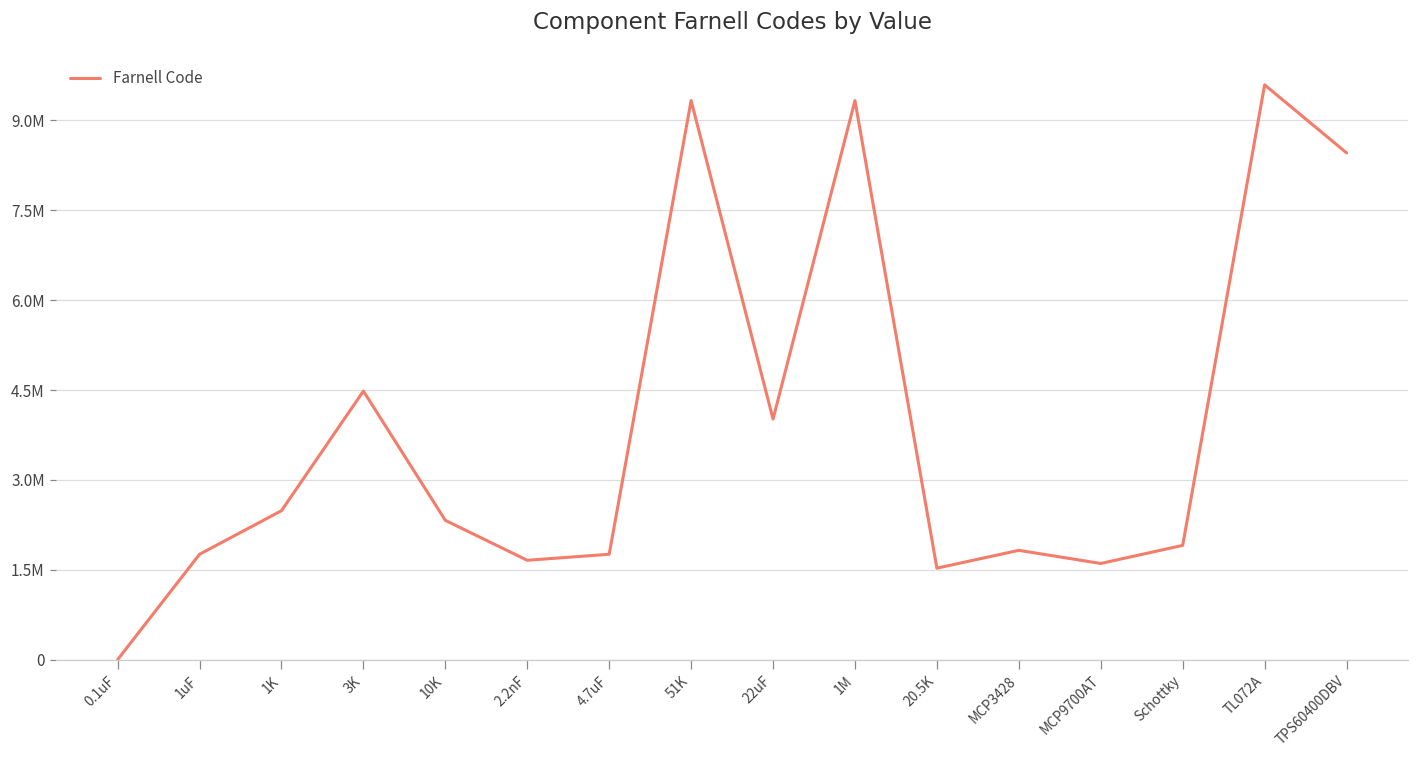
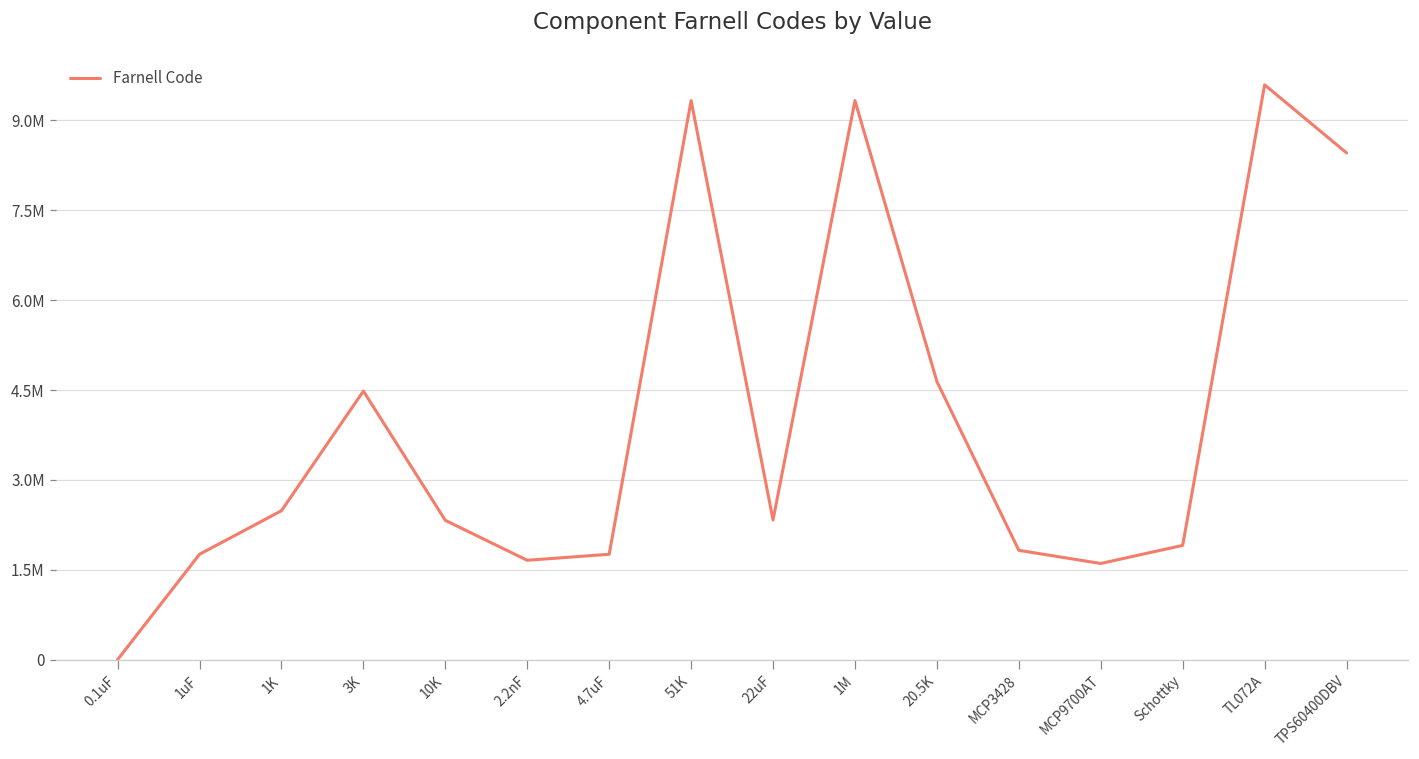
  {
    "0.1uF": 0,
    "1uF": 1800000,
    "1K": 2500000,
    "3K": 4500000,
    "10K": 2300000,
    "2.2nF": 1700000,
    "4.7uF": 1800000,
    "51K": 9300000,
-   "22uF": 4000000,
+   "22uF": 2300000,
    "1M": 9300000,
-   "20.5K": 1500000,
+   "20.5K": 4600000,
    "MCP3428": 1800000,
    "MCP9700AT": 1600000,
    "Schottky": 1900000,
    "TL072A": 9600000,
    "TPS60400DBV": 8500000
  }
